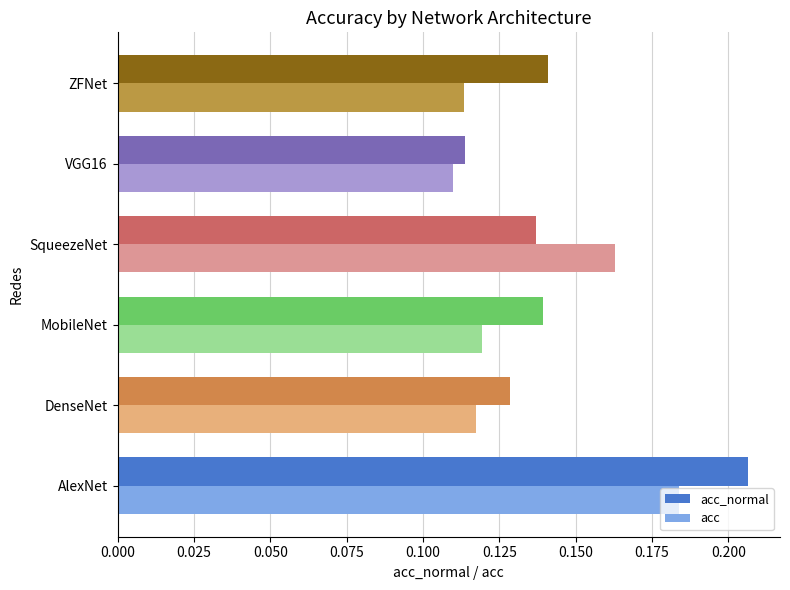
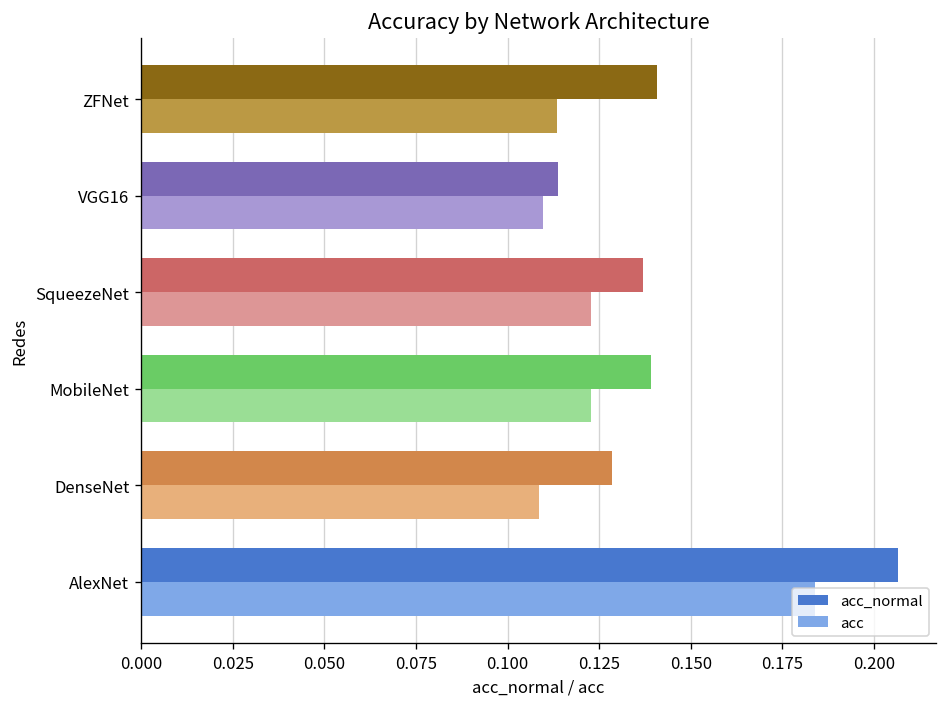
  {
    "acc_normal": {
      "ZFNet": 0.141,
      "VGG16": 0.114,
      "SqueezeNet": 0.137,
      "MobileNet": 0.139,
      "DenseNet": 0.128,
      "AlexNet": 0.207
    },
    "acc": {
      "ZFNet": 0.114,
      "VGG16": 0.110,
-     "SqueezeNet": 0.163,
-     "MobileNet": 0.119,
-     "DenseNet": 0.117
+     "SqueezeNet": 0.123,
+     "MobileNet": 0.123,
+     "DenseNet": 0.109
    }
  }
